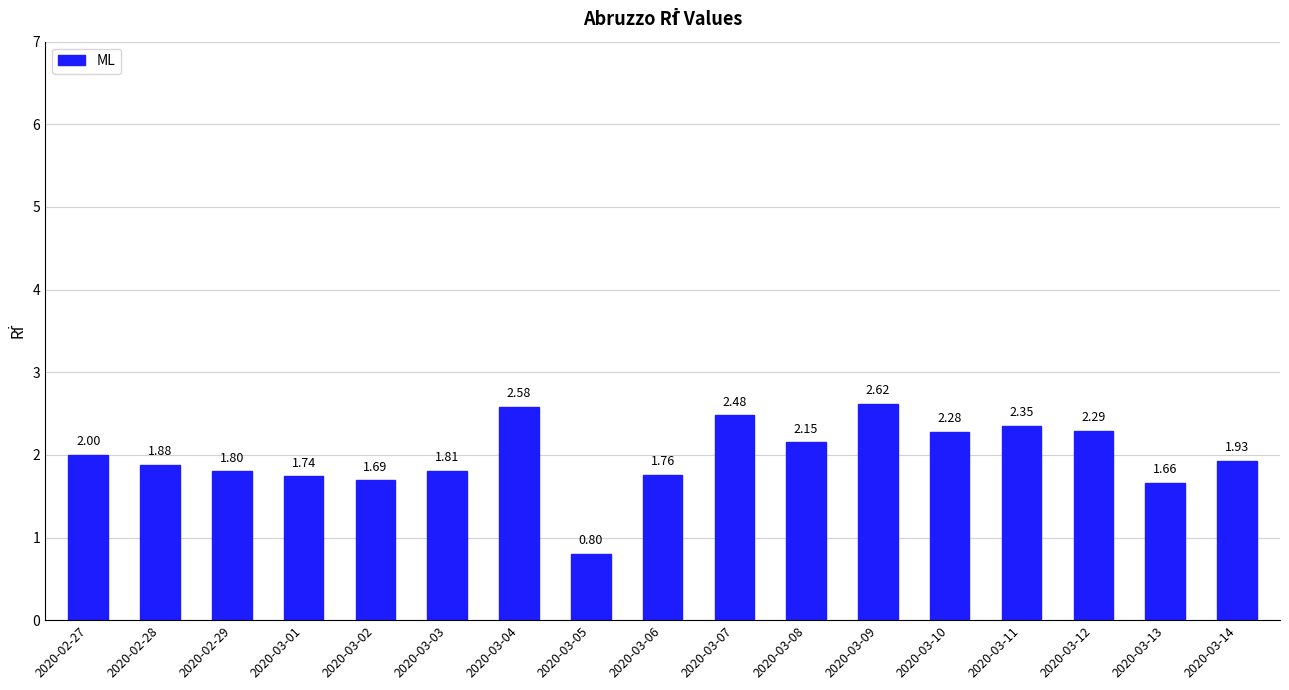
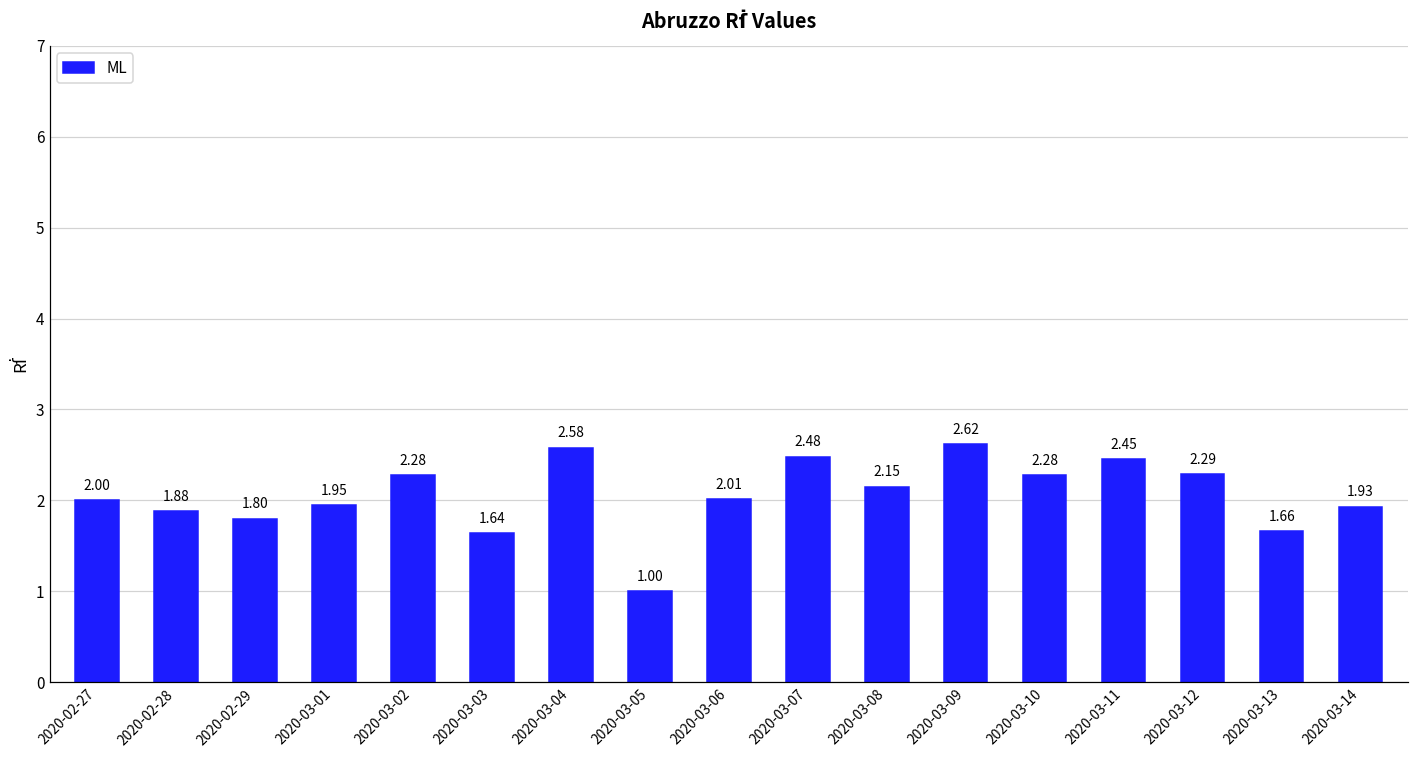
  {
    "2020-02-27": 2.00,
    "2020-02-28": 1.88,
    "2020-02-29": 1.80,
-   "2020-03-01": 1.74,
-   "2020-03-02": 1.69,
-   "2020-03-03": 1.81,
+   "2020-03-01": 1.95,
+   "2020-03-02": 2.28,
+   "2020-03-03": 1.64,
    "2020-03-04": 2.58,
-   "2020-03-05": 0.80,
-   "2020-03-06": 1.76,
+   "2020-03-05": 1.00,
+   "2020-03-06": 2.01,
    "2020-03-07": 2.48,
    "2020-03-08": 2.15,
    "2020-03-09": 2.62,
    "2020-03-10": 2.28,
-   "2020-03-11": 2.35,
+   "2020-03-11": 2.45,
    "2020-03-12": 2.29,
    "2020-03-13": 1.66,
    "2020-03-14": 1.93
  }
